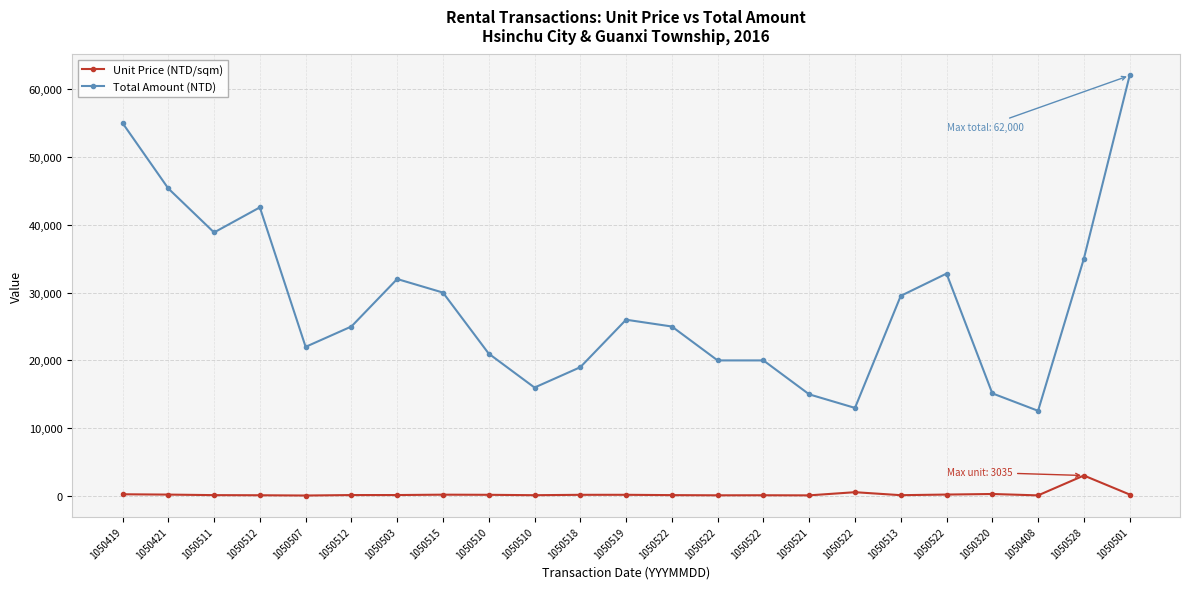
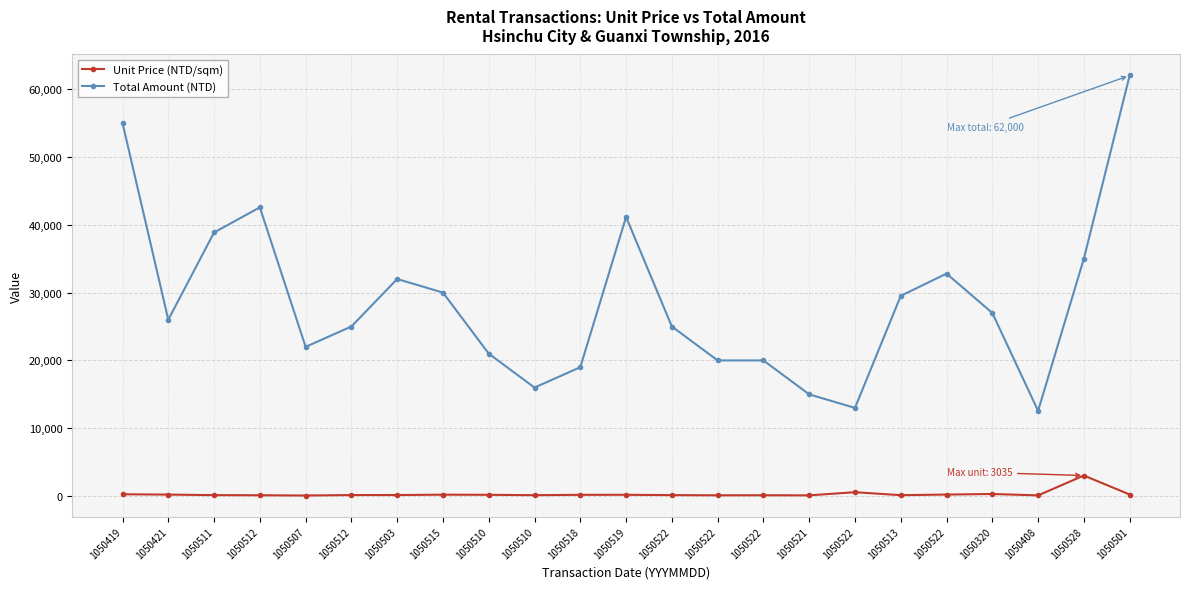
  {
    "Unit Price (NTD/sqm)": {
      "1050528": "3035"
    },
    "Total Amount (NTD)": {
      "1050419": "55,000",
-     "1050421": "45,000",
+     "1050421": "26,000",
      "1050511": "39,000",
      "1050507": "22,000",
      "1050503": "32,000",
      "1050515": "30,000",
      "1050518": "19,000",
-     "1050519": "26,000",
+     "1050519": "41,000",
      "1050521": "15,000",
      "1050513": "30,000",
-     "1050320": "15,000",
+     "1050320": "27,000",
      "1050408": "13,000",
      "1050528": "35,000"
    }
  }
